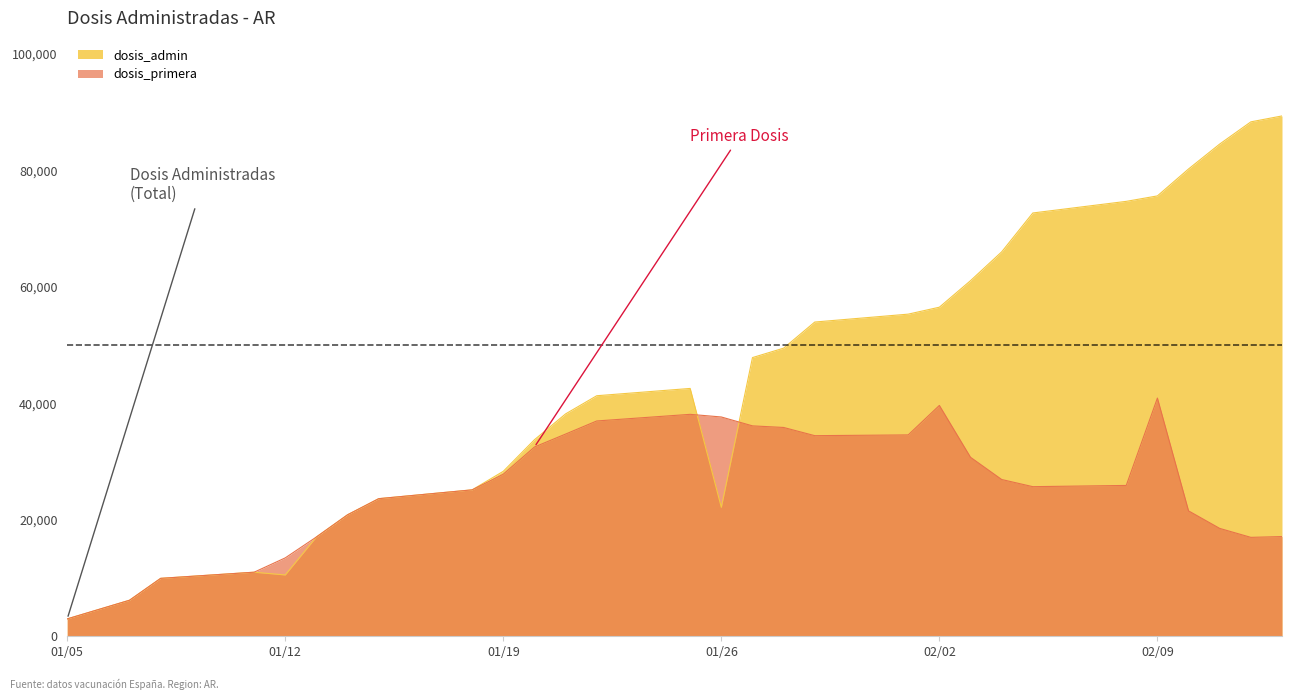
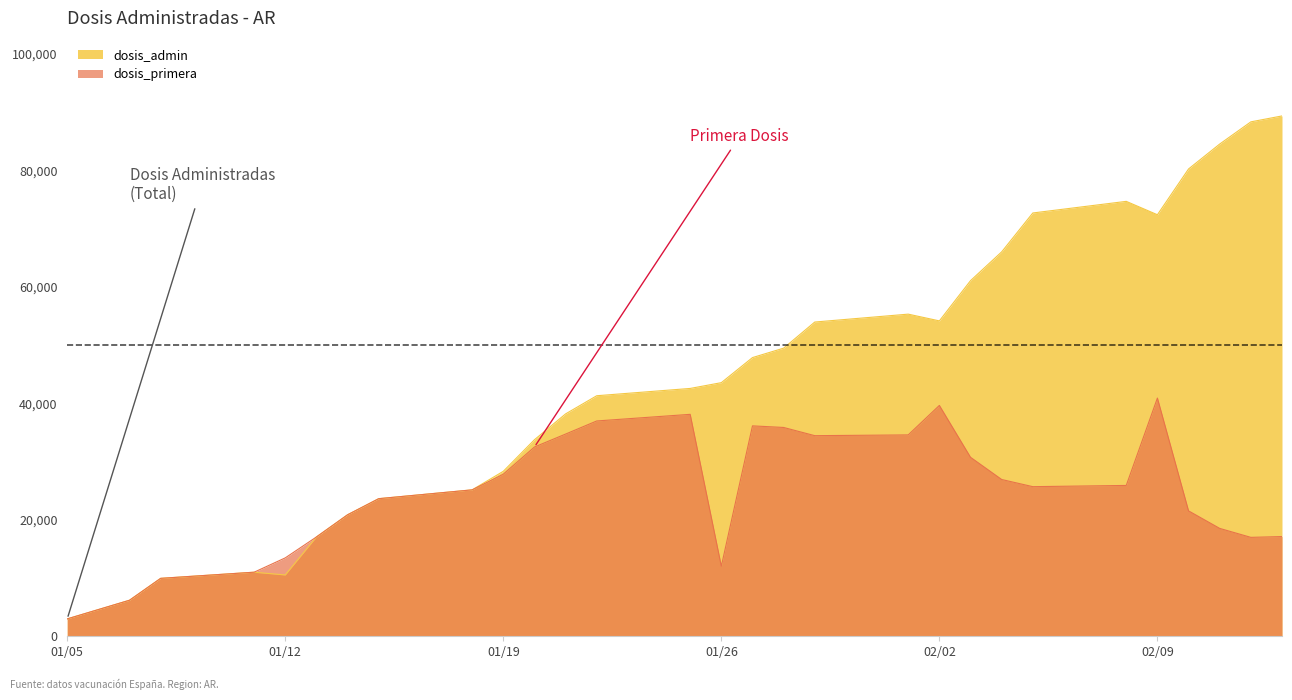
  {
    "dosis_admin": {
      "01/12": "11,000",
      "01/19": "28,000",
-     "01/26": "22,000",
-     "02/02": "56,000",
-     "02/09": "76,000"
+     "01/26": "44,000",
+     "02/02": "54,000",
+     "02/09": "72,000"
    },
    "dosis_primera": {
      "01/12": "13,000",
      "01/19": "28,000",
-     "01/26": "38,000",
+     "01/26": "12,000",
      "02/02": "40,000",
      "02/09": "41,000"
    }
  }
